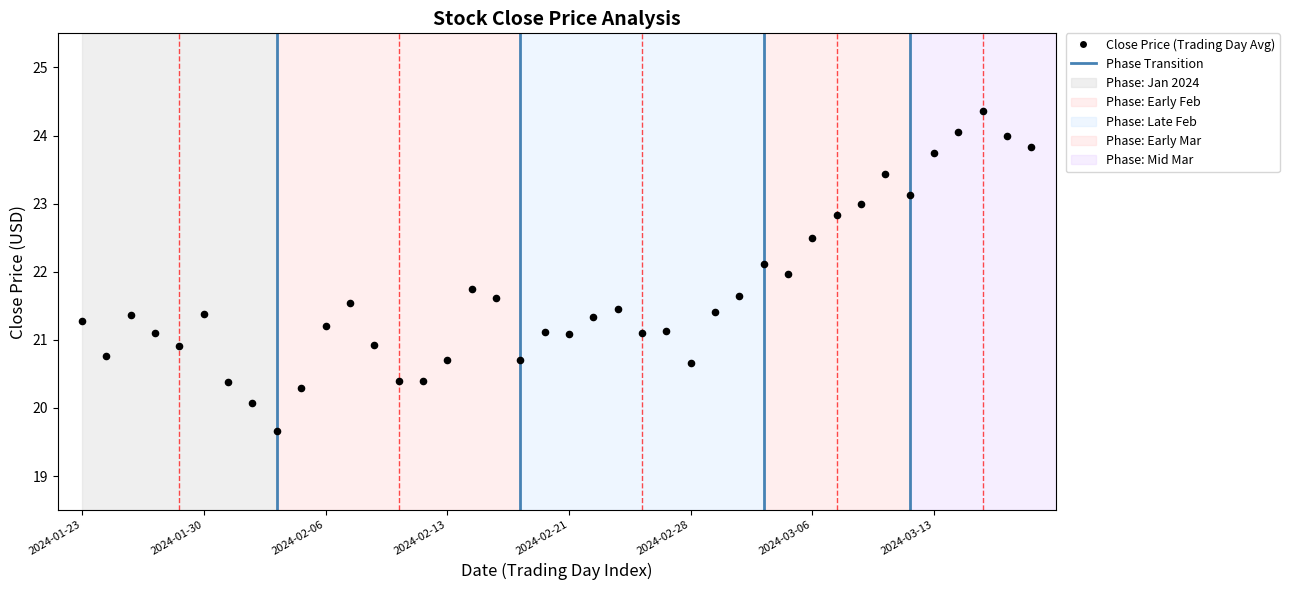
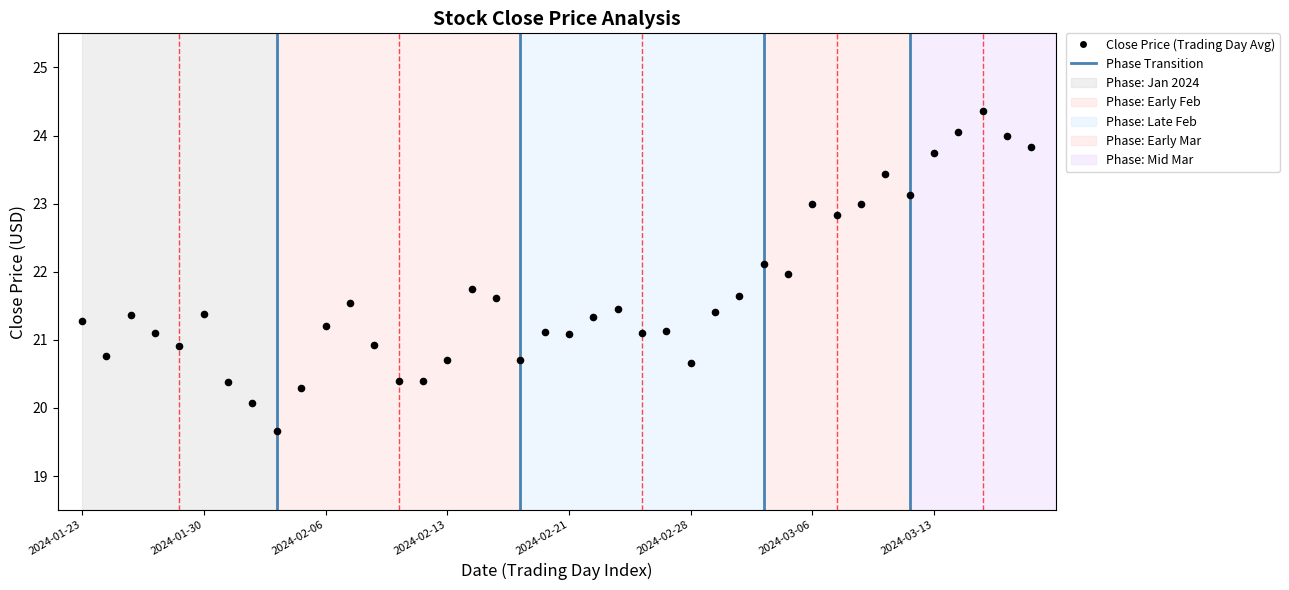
  {
-   "2024-03-06": 22.5
+   "2024-03-06": 23.0
  }
